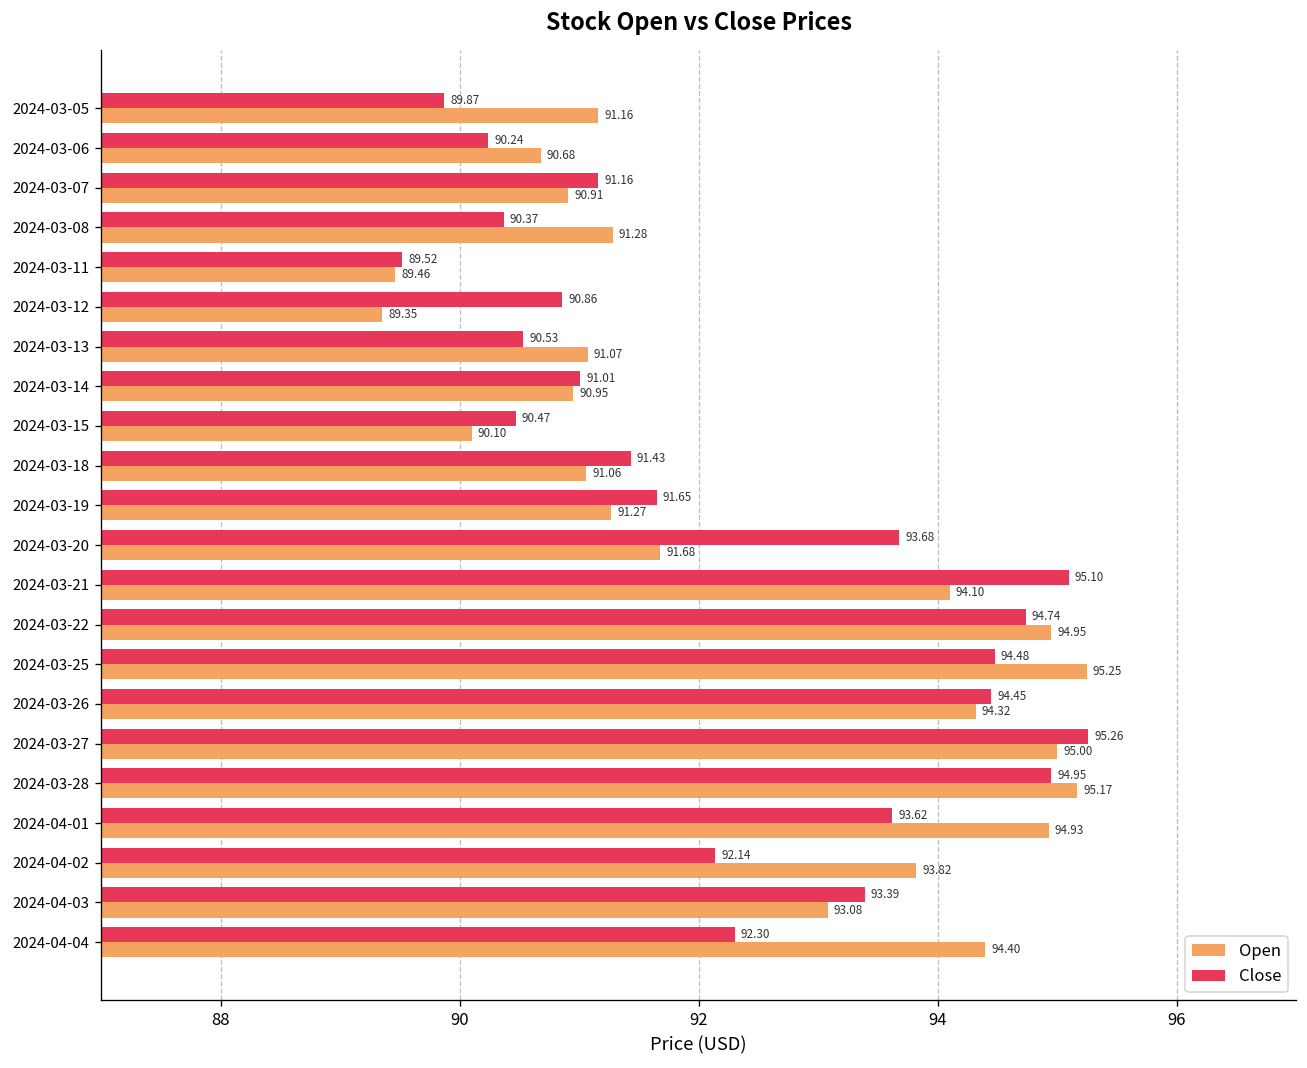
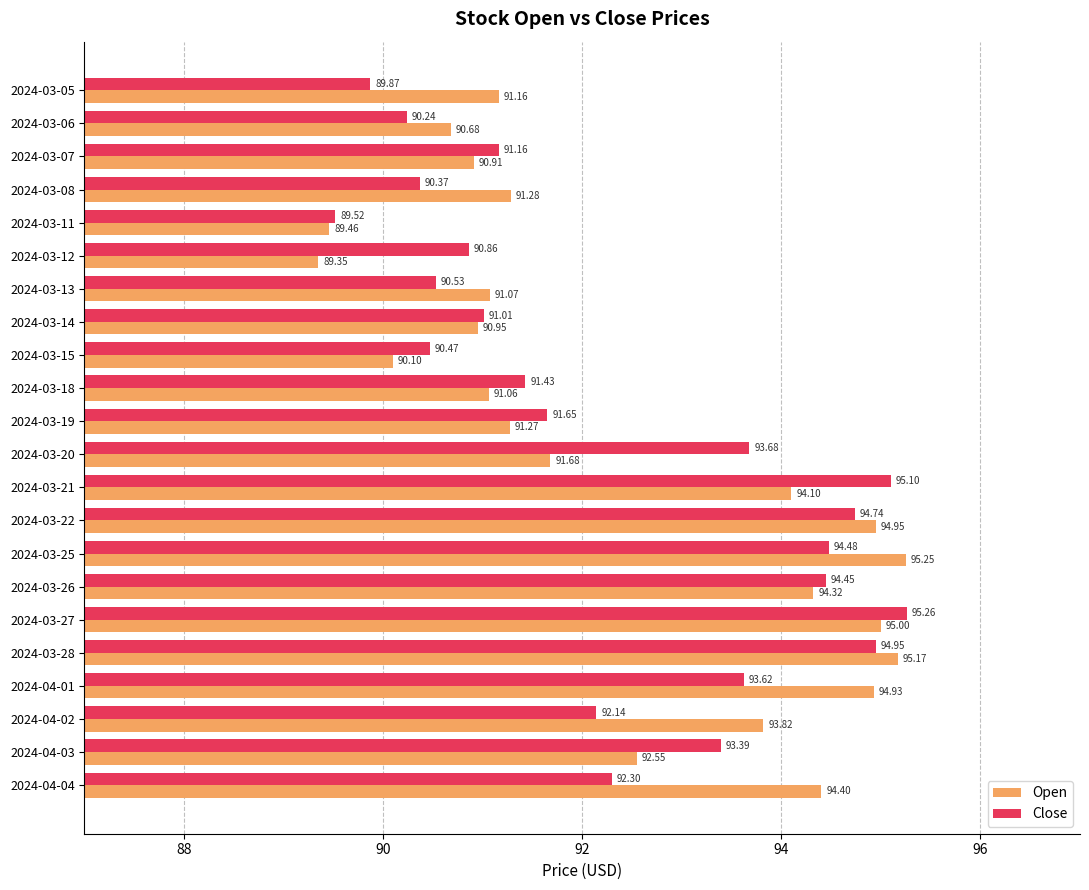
  {
    "Open": {
      "2024-03-05": 91.16,
      "2024-03-06": 90.68,
      "2024-03-07": 90.91,
      "2024-03-08": 91.28,
      "2024-03-11": 89.46,
      "2024-03-12": 89.35,
      "2024-03-13": 91.07,
      "2024-03-14": 90.95,
      "2024-03-15": 90.10,
      "2024-03-18": 91.06,
      "2024-03-19": 91.27,
      "2024-03-20": 91.68,
      "2024-03-21": 94.10,
      "2024-03-22": 94.95,
      "2024-03-25": 95.25,
      "2024-03-26": 94.32,
      "2024-03-27": 95.00,
      "2024-03-28": 95.17,
      "2024-04-01": 94.93,
      "2024-04-02": 93.82,
-     "2024-04-03": 93.08,
+     "2024-04-03": 92.55,
      "2024-04-04": 94.40
    },
    "Close": {
      "2024-03-05": 89.87,
      "2024-03-06": 90.24,
      "2024-03-07": 91.16,
      "2024-03-08": 90.37,
      "2024-03-11": 89.52,
      "2024-03-12": 90.86,
      "2024-03-13": 90.53,
      "2024-03-14": 91.01,
      "2024-03-15": 90.47,
      "2024-03-18": 91.43,
      "2024-03-19": 91.65,
      "2024-03-20": 93.68,
      "2024-03-21": 95.10,
      "2024-03-22": 94.74,
      "2024-03-25": 94.48,
      "2024-03-26": 94.45,
      "2024-03-27": 95.26,
      "2024-03-28": 94.95,
      "2024-04-01": 93.62,
      "2024-04-02": 92.14,
      "2024-04-03": 93.39,
      "2024-04-04": 92.30
    }
  }
